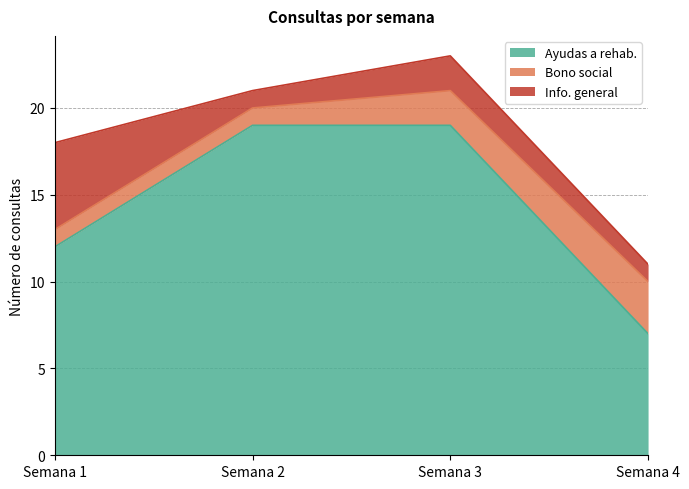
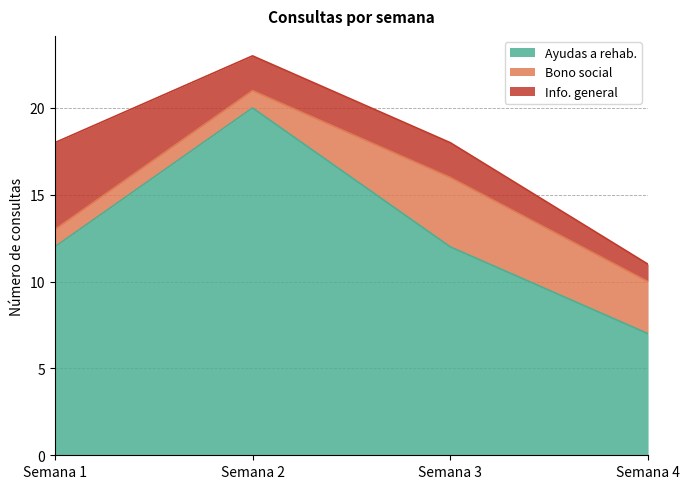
  {
    "Ayudas a rehab.": {
      "Semana 1": 12,
-     "Semana 2": 19,
-     "Semana 3": 19,
+     "Semana 2": 20,
+     "Semana 3": 12,
      "Semana 4": 7
    },
    "Bono social": {
      "Semana 1": 1,
      "Semana 2": 1,
-     "Semana 3": 2,
+     "Semana 3": 4,
      "Semana 4": 3
    },
    "Info. general": {
      "Semana 1": 5,
-     "Semana 2": 1,
+     "Semana 2": 2,
      "Semana 3": 2,
      "Semana 4": 1
    }
  }
